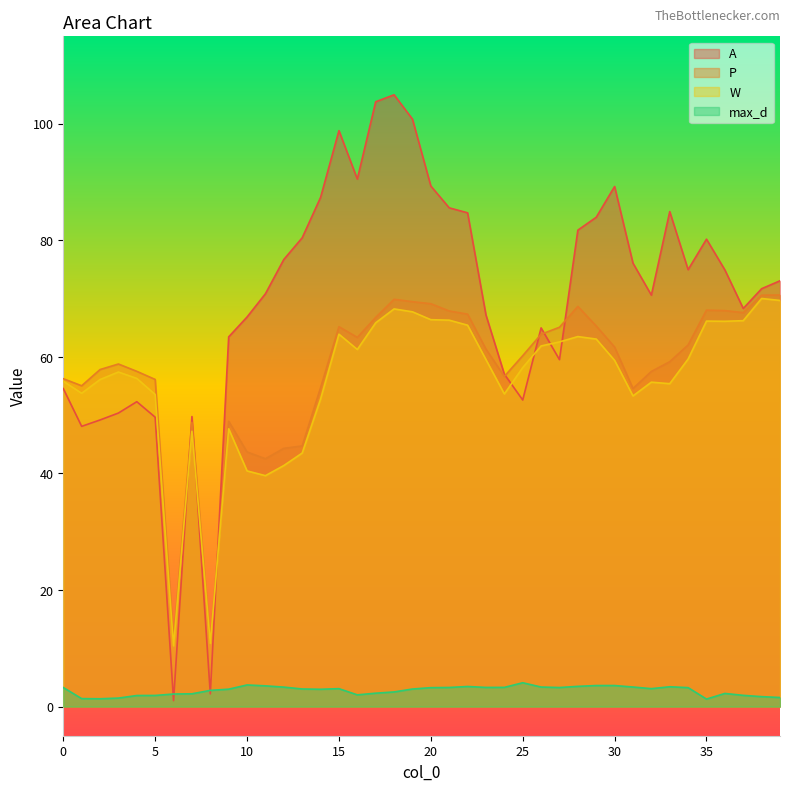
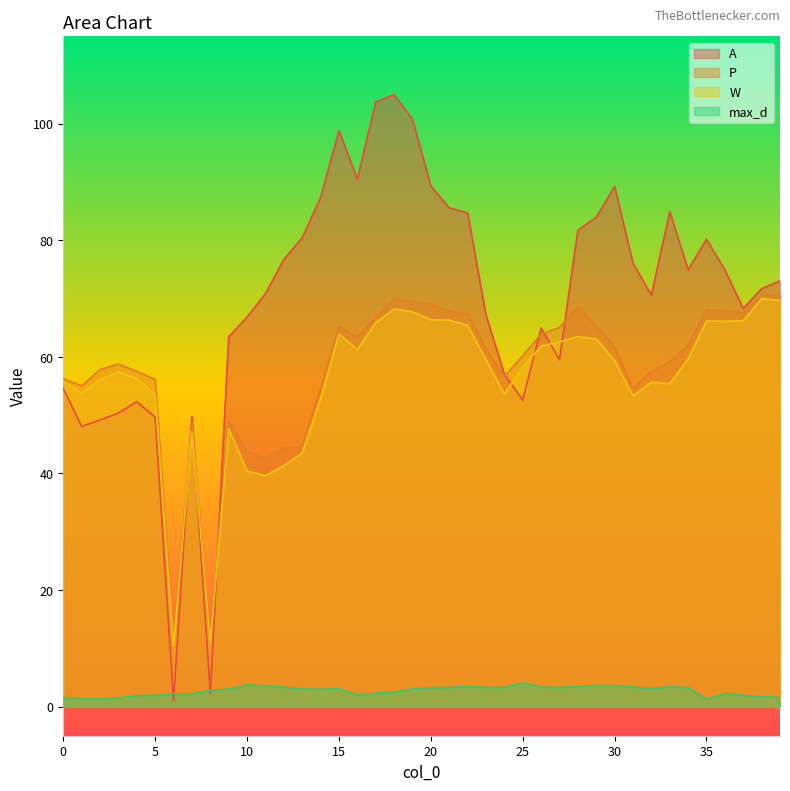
  {
    "max_d": {
-     "0": 3,
+     "0": 2,
      "5": 2,
      "10": 4,
      "15": 3,
      "20": 3,
      "25": 4,
      "30": 4,
      "35": 1
    }
  }
